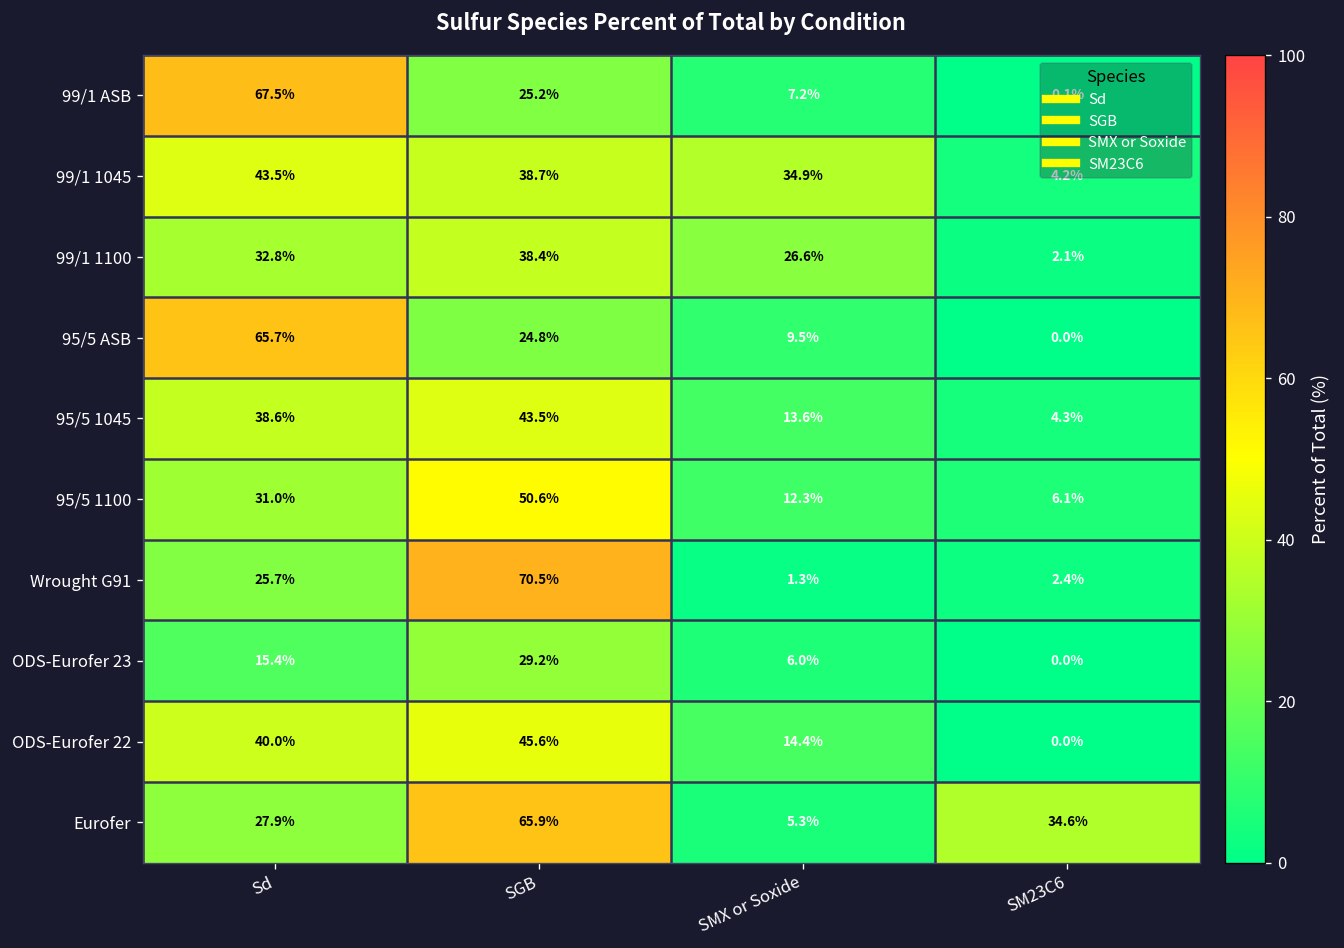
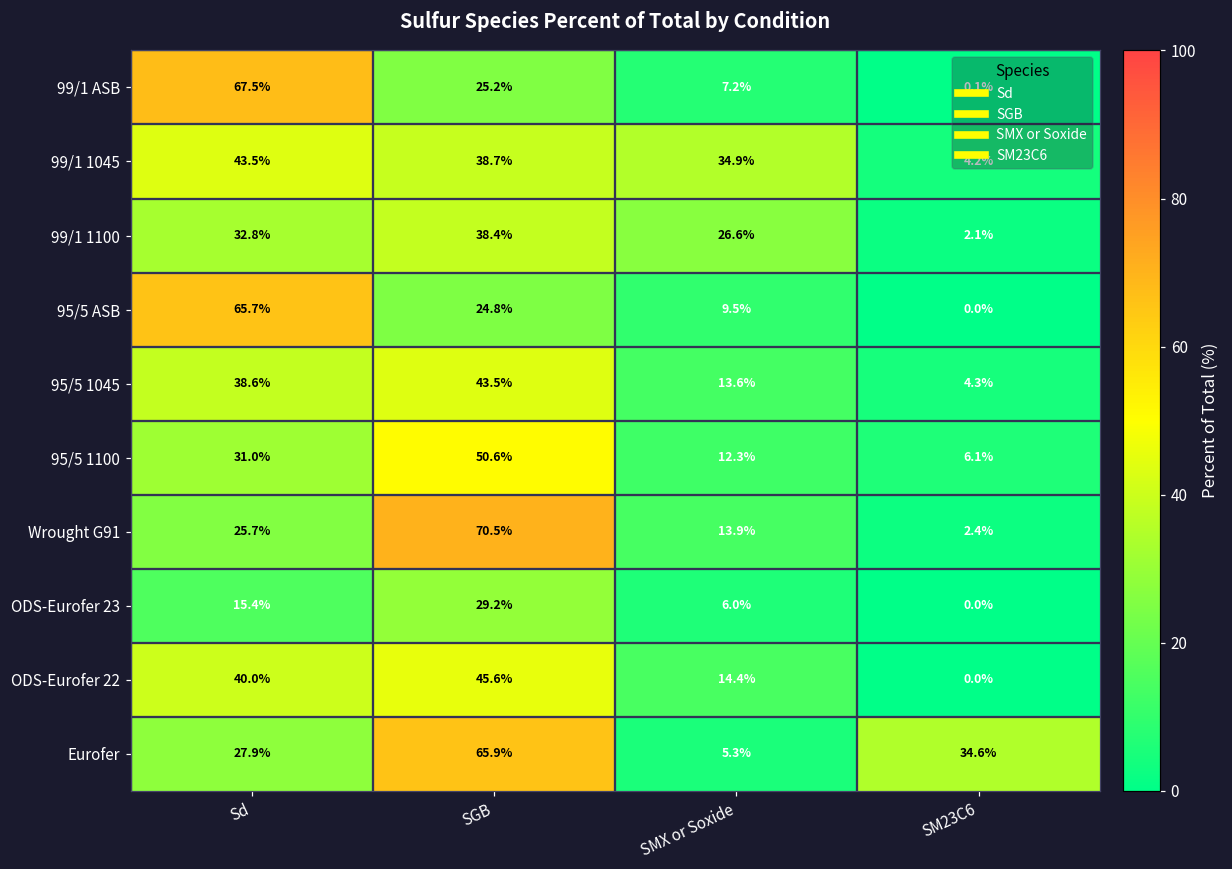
  {
    "99/1 ASB": {
      "Sd": "67.5%",
      "SGB": "25.2%",
      "SMX or Soxide": "7.2%"
    },
    "99/1 1045": {
      "Sd": "43.5%",
      "SGB": "38.7%",
      "SMX or Soxide": "34.9%"
    },
    "99/1 1100": {
      "Sd": "32.8%",
      "SGB": "38.4%",
      "SMX or Soxide": "26.6%",
      "SM23C6": "2.1%"
    },
    "95/5 ASB": {
      "Sd": "65.7%",
      "SGB": "24.8%",
      "SMX or Soxide": "9.5%",
      "SM23C6": "0.0%"
    },
    "95/5 1045": {
      "Sd": "38.6%",
      "SGB": "43.5%",
      "SMX or Soxide": "13.6%",
      "SM23C6": "4.3%"
    },
    "95/5 1100": {
      "Sd": "31.0%",
      "SGB": "50.6%",
      "SMX or Soxide": "12.3%",
      "SM23C6": "6.1%"
    },
    "Wrought G91": {
      "Sd": "25.7%",
      "SGB": "70.5%",
-     "SMX or Soxide": "1.3%",
+     "SMX or Soxide": "13.9%",
      "SM23C6": "2.4%"
    },
    "ODS-Eurofer 23": {
      "Sd": "15.4%",
      "SGB": "29.2%",
      "SMX or Soxide": "6.0%",
      "SM23C6": "0.0%"
    },
    "ODS-Eurofer 22": {
      "Sd": "40.0%",
      "SGB": "45.6%",
      "SMX or Soxide": "14.4%",
      "SM23C6": "0.0%"
    },
    "Eurofer": {
      "Sd": "27.9%",
      "SGB": "65.9%",
      "SMX or Soxide": "5.3%",
      "SM23C6": "34.6%"
    }
  }
